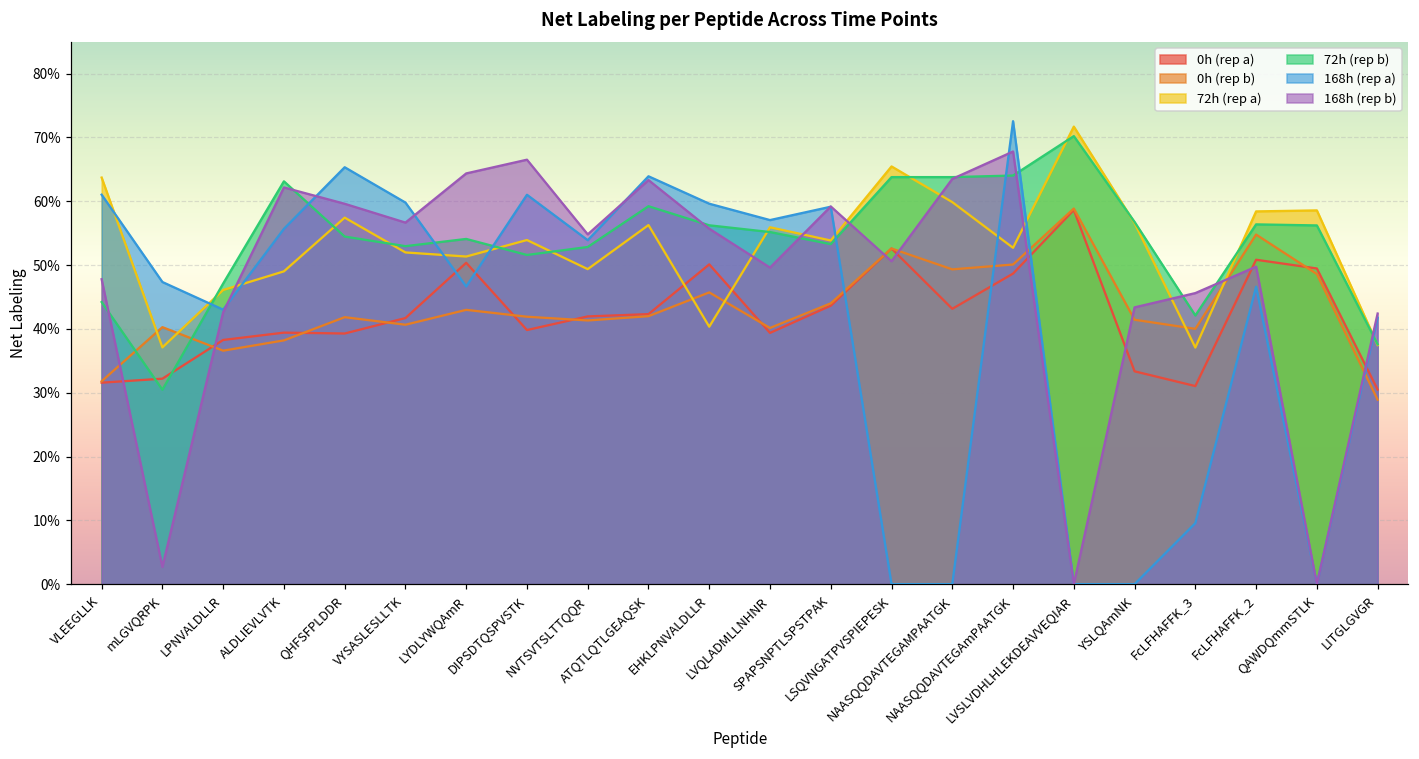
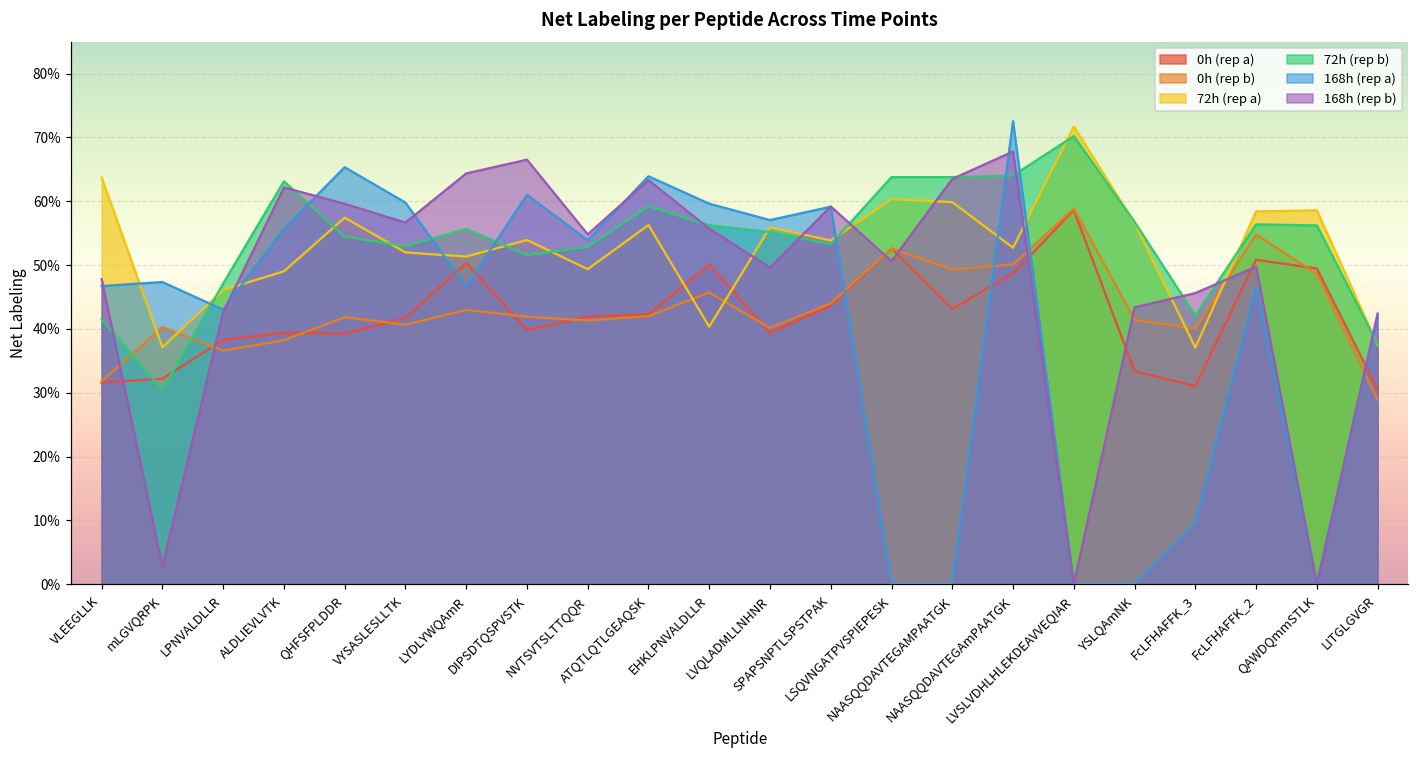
  {
    "72h (rep a)": {
      "VLEEGLLK": "64%",
      "mLGVQRPK": "37%",
      "LPNVALDLLR": "46%",
      "ALDLIEVLVTK": "49%",
      "QHFSFPLDDR": "57%",
      "VYSASLESLLTK": "52%",
      "LYDLYWQAmR": "51%",
      "DIPSDTQSPVSTK": "54%",
      "NVTSVTSLTTQQR": "49%",
      "ATQTLQTLGEAQSK": "56%",
      "EHKLPNVALDLLR": "40%",
      "LVQLADMLLNHNR": "56%",
      "SPAPSNPTLSPSTPAK": "54%",
-     "LSQVNGATPVSPIEPESK": "65%",
+     "LSQVNGATPVSPIEPESK": "60%",
      "NAASQQDAVTEGAMPAATGK": "60%",
      "NAASQQDAVTEGAmPAATGK": "53%",
      "LVSLVDHLHLEKDEAVVEQIAR": "72%",
      "FcLFHAFFK_3": "37%",
      "FcLFHAFFK_2": "58%",
      "QAWDQmmSTLK": "59%"
    },
    "72h (rep b)": {
-     "VLEEGLLK": "44%",
+     "VLEEGLLK": "42%",
      "mLGVQRPK": "30%",
      "LPNVALDLLR": "47%",
      "ALDLIEVLVTK": "63%",
      "QHFSFPLDDR": "54%",
      "VYSASLESLLTK": "53%",
-     "LYDLYWQAmR": "54%",
+     "LYDLYWQAmR": "56%",
      "DIPSDTQSPVSTK": "52%",
      "NVTSVTSLTTQQR": "53%",
      "ATQTLQTLGEAQSK": "59%",
      "EHKLPNVALDLLR": "56%",
      "LVQLADMLLNHNR": "55%",
      "SPAPSNPTLSPSTPAK": "53%",
      "LSQVNGATPVSPIEPESK": "64%",
      "NAASQQDAVTEGAmPAATGK": "64%",
      "LVSLVDHLHLEKDEAVVEQIAR": "70%",
      "FcLFHAFFK_3": "42%",
      "FcLFHAFFK_2": "56%",
      "QAWDQmmSTLK": "56%"
    },
    "168h (rep a)": {
-     "VLEEGLLK": "61%",
+     "VLEEGLLK": "47%",
      "mLGVQRPK": "47%",
      "ALDLIEVLVTK": "56%",
      "QHFSFPLDDR": "65%",
      "VYSASLESLLTK": "60%",
      "LYDLYWQAmR": "47%",
      "DIPSDTQSPVSTK": "61%",
      "NVTSVTSLTTQQR": "54%",
      "ATQTLQTLGEAQSK": "64%",
      "EHKLPNVALDLLR": "60%",
      "LVQLADMLLNHNR": "57%",
      "LSQVNGATPVSPIEPESK": "0%",
      "NAASQQDAVTEGAMPAATGK": "0%",
      "NAASQQDAVTEGAmPAATGK": "73%",
      "YSLQAmNK": "0%",
      "FcLFHAFFK_3": "10%",
      "FcLFHAFFK_2": "47%",
      "LITGLGVGR": "42%"
    },
    "168h (rep b)": {
      "VLEEGLLK": "48%",
      "mLGVQRPK": "3%",
      "ALDLIEVLVTK": "62%",
      "QHFSFPLDDR": "60%",
      "VYSASLESLLTK": "57%",
      "LYDLYWQAmR": "64%",
      "DIPSDTQSPVSTK": "67%",
      "NVTSVTSLTTQQR": "55%",
      "ATQTLQTLGEAQSK": "63%",
      "EHKLPNVALDLLR": "56%",
      "LVQLADMLLNHNR": "50%",
      "LSQVNGATPVSPIEPESK": "51%",
      "NAASQQDAVTEGAmPAATGK": "68%",
      "YSLQAmNK": "43%",
      "FcLFHAFFK_3": "46%",
      "FcLFHAFFK_2": "50%",
      "LITGLGVGR": "42%"
    }
  }
